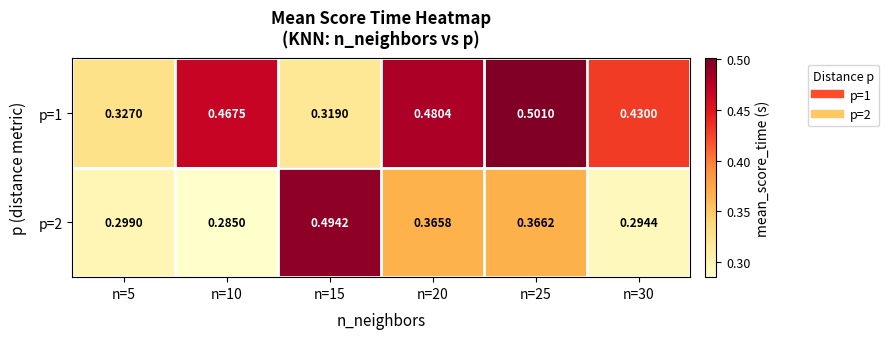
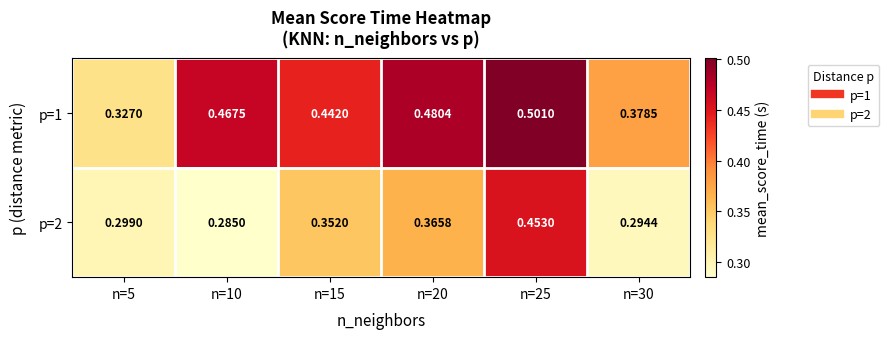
  {
    "p=1": {
      "n=5": 0.3270,
      "n=10": 0.4675,
-     "n=15": 0.3190,
+     "n=15": 0.4420,
      "n=20": 0.4804,
      "n=25": 0.5010,
-     "n=30": 0.4300
+     "n=30": 0.3785
    },
    "p=2": {
      "n=5": 0.2990,
      "n=10": 0.2850,
-     "n=15": 0.4942,
+     "n=15": 0.3520,
      "n=20": 0.3658,
-     "n=25": 0.3662,
+     "n=25": 0.4530,
      "n=30": 0.2944
    }
  }
